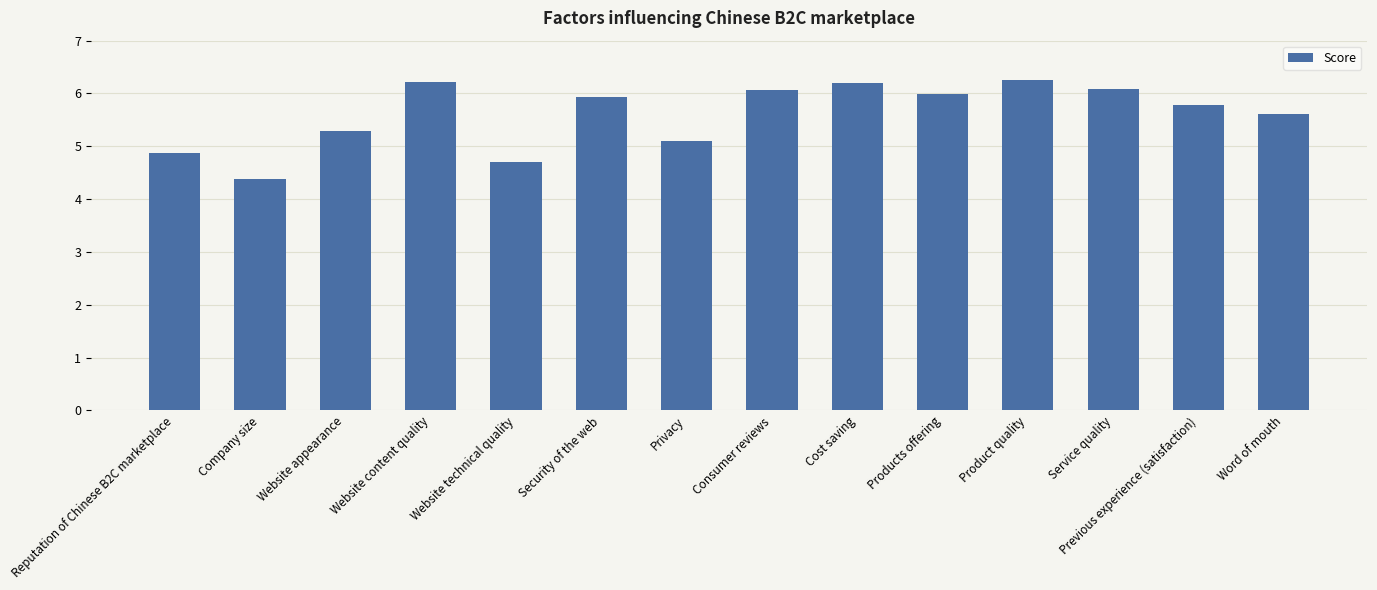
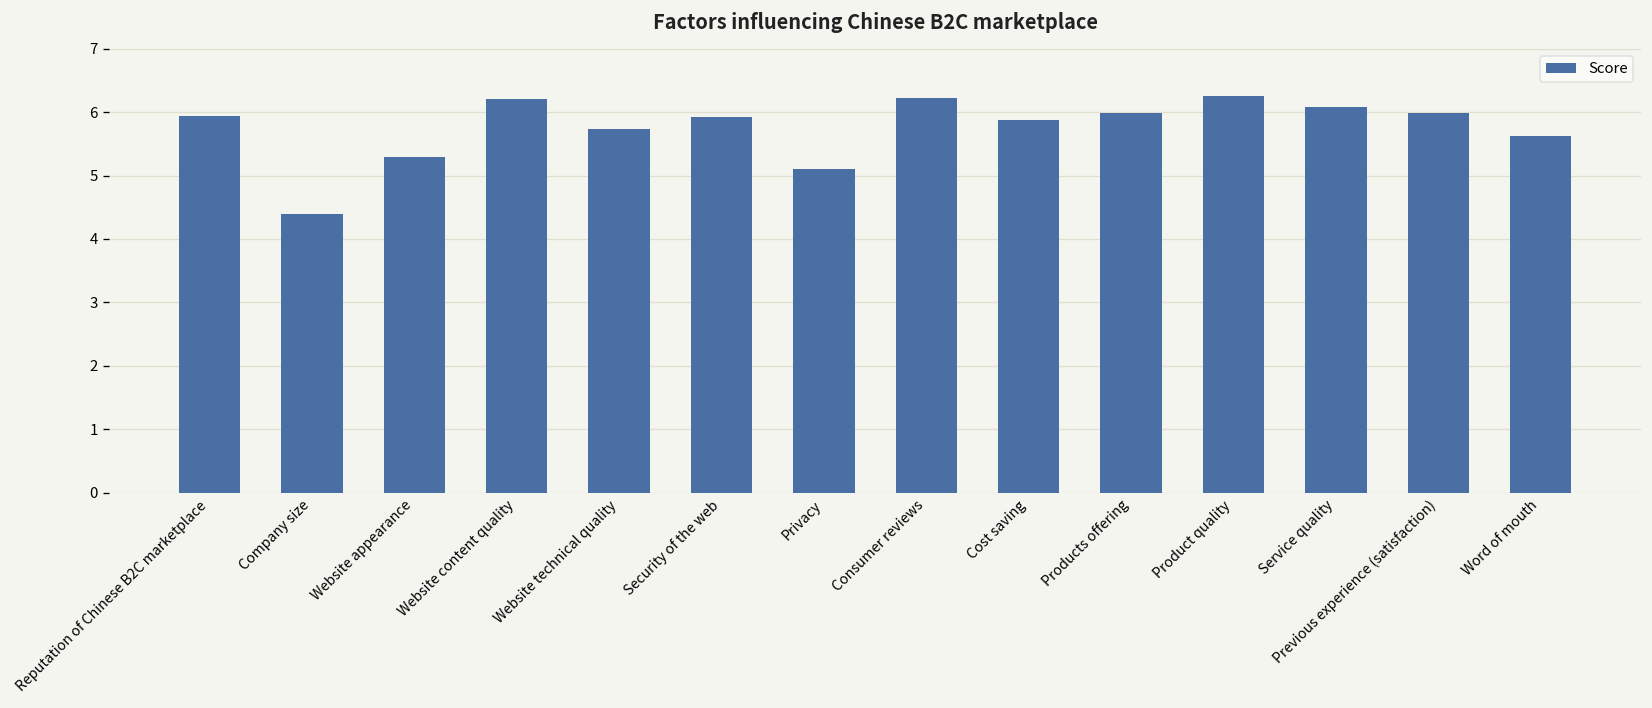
  {
-   "Reputation of Chinese B2C marketplace": 4.9,
+   "Reputation of Chinese B2C marketplace": 5.9,
    "Company size": 4.4,
    "Website appearance": 5.3,
    "Website content quality": 6.2,
-   "Website technical quality": 4.7,
+   "Website technical quality": 5.7,
    "Security of the web": 5.9,
    "Privacy": 5.1,
-   "Consumer reviews": 6.1,
-   "Cost saving": 6.2,
+   "Consumer reviews": 6.2,
+   "Cost saving": 5.9,
    "Products offering": 6.0,
    "Product quality": 6.3,
    "Service quality": 6.1,
-   "Previous experience (satisfaction)": 5.8,
+   "Previous experience (satisfaction)": 6.0,
    "Word of mouth": 5.6
  }
